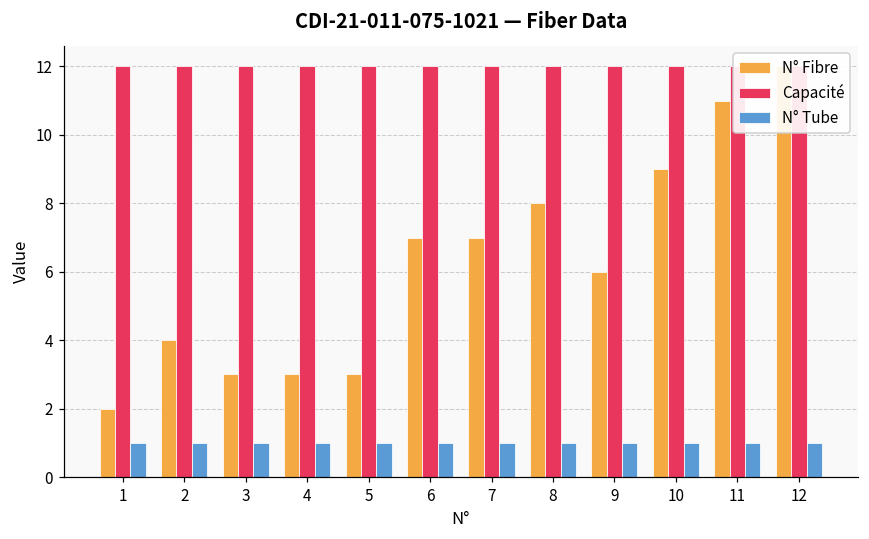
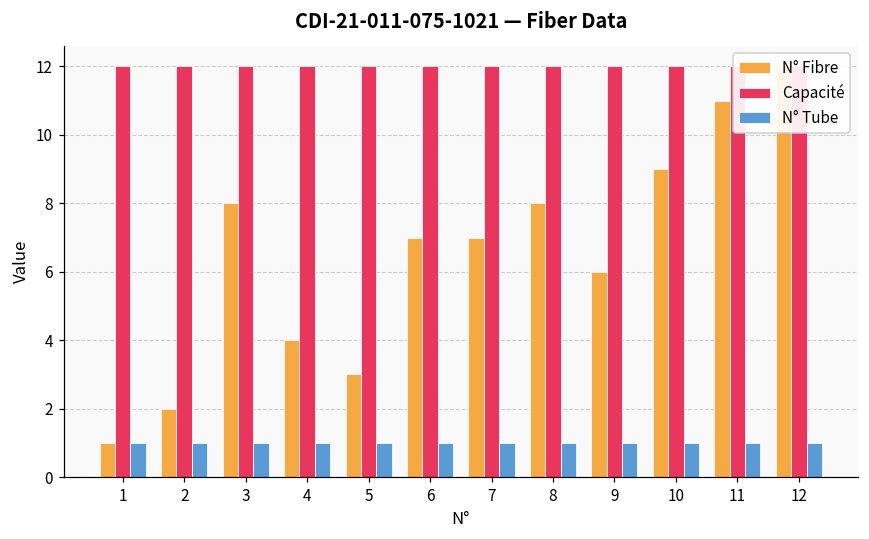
  {
    "N° Fibre": {
-     "1": 2,
-     "2": 4,
-     "3": 3,
-     "4": 3,
+     "1": 1,
+     "2": 2,
+     "3": 8,
+     "4": 4,
      "5": 3,
      "6": 7,
      "7": 7,
      "8": 8,
      "9": 6,
      "10": 9,
      "11": 11
    },
    "Capacité": {
      "1": 12,
      "2": 12,
      "3": 12,
      "4": 12,
      "5": 12,
      "6": 12,
      "7": 12,
      "8": 12,
      "9": 12,
      "10": 12
    },
    "N° Tube": {
      "1": 1,
      "2": 1,
      "3": 1,
      "4": 1,
      "5": 1,
      "6": 1,
      "7": 1,
      "8": 1,
      "9": 1,
      "10": 1,
      "11": 1,
      "12": 1
    }
  }
